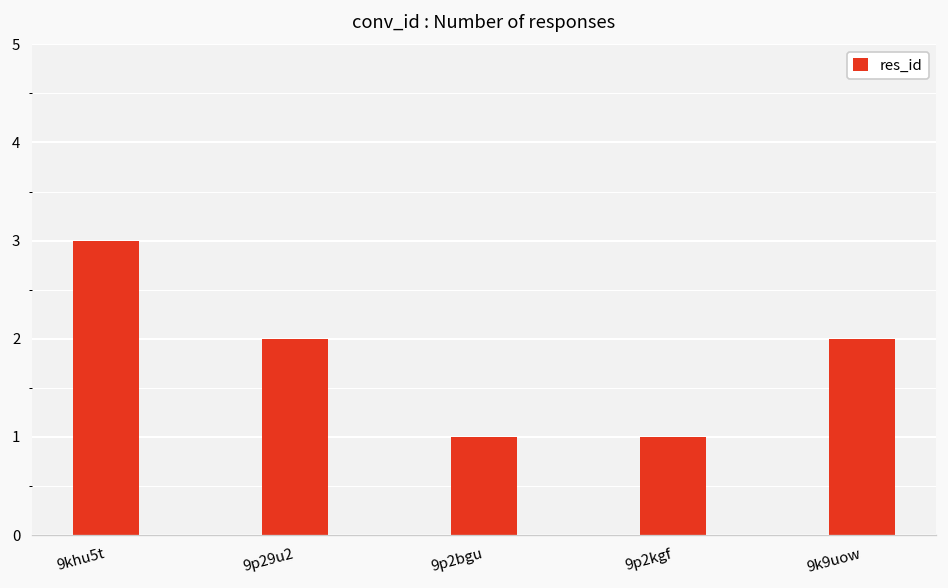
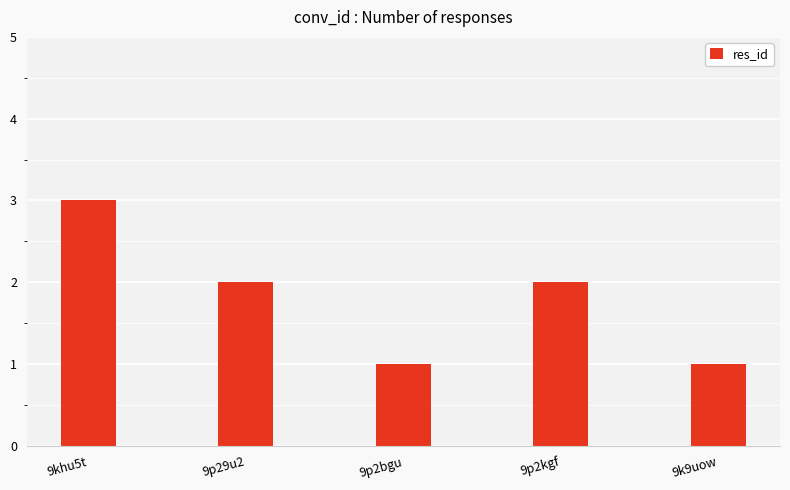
  {
    "9khu5t": 3,
    "9p29u2": 2,
    "9p2bgu": 1,
-   "9p2kgf": 1,
-   "9k9uow": 2
+   "9p2kgf": 2,
+   "9k9uow": 1
  }
